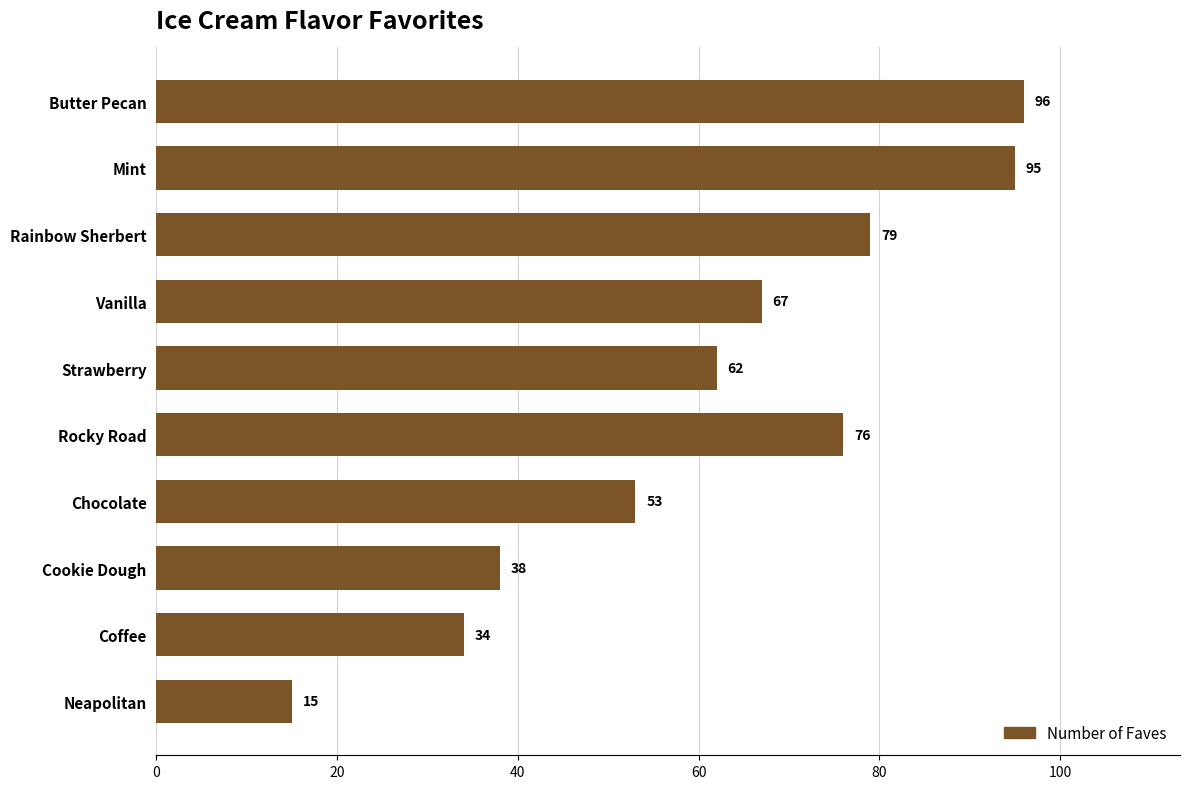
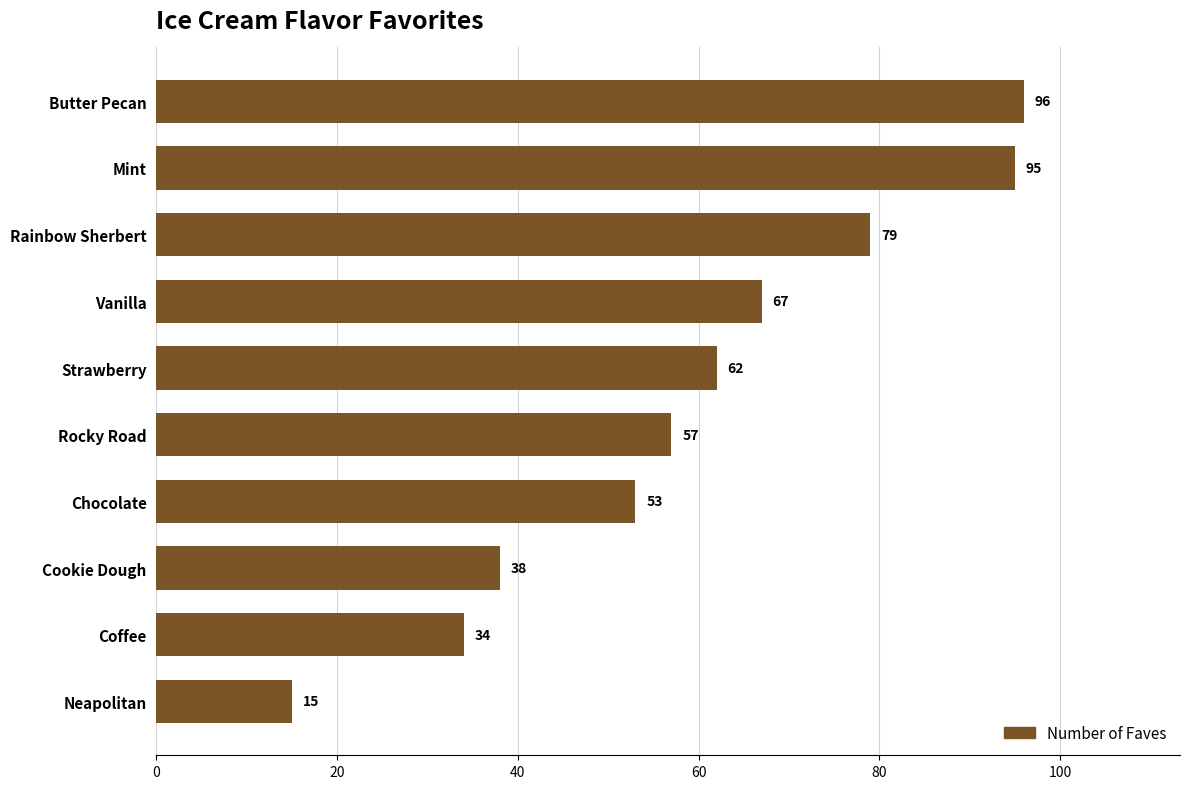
  {
    "Butter Pecan": 96,
    "Mint": 95,
    "Rainbow Sherbert": 79,
    "Vanilla": 67,
    "Strawberry": 62,
-   "Rocky Road": 76,
+   "Rocky Road": 57,
    "Chocolate": 53,
    "Cookie Dough": 38,
    "Coffee": 34,
    "Neapolitan": 15
  }
